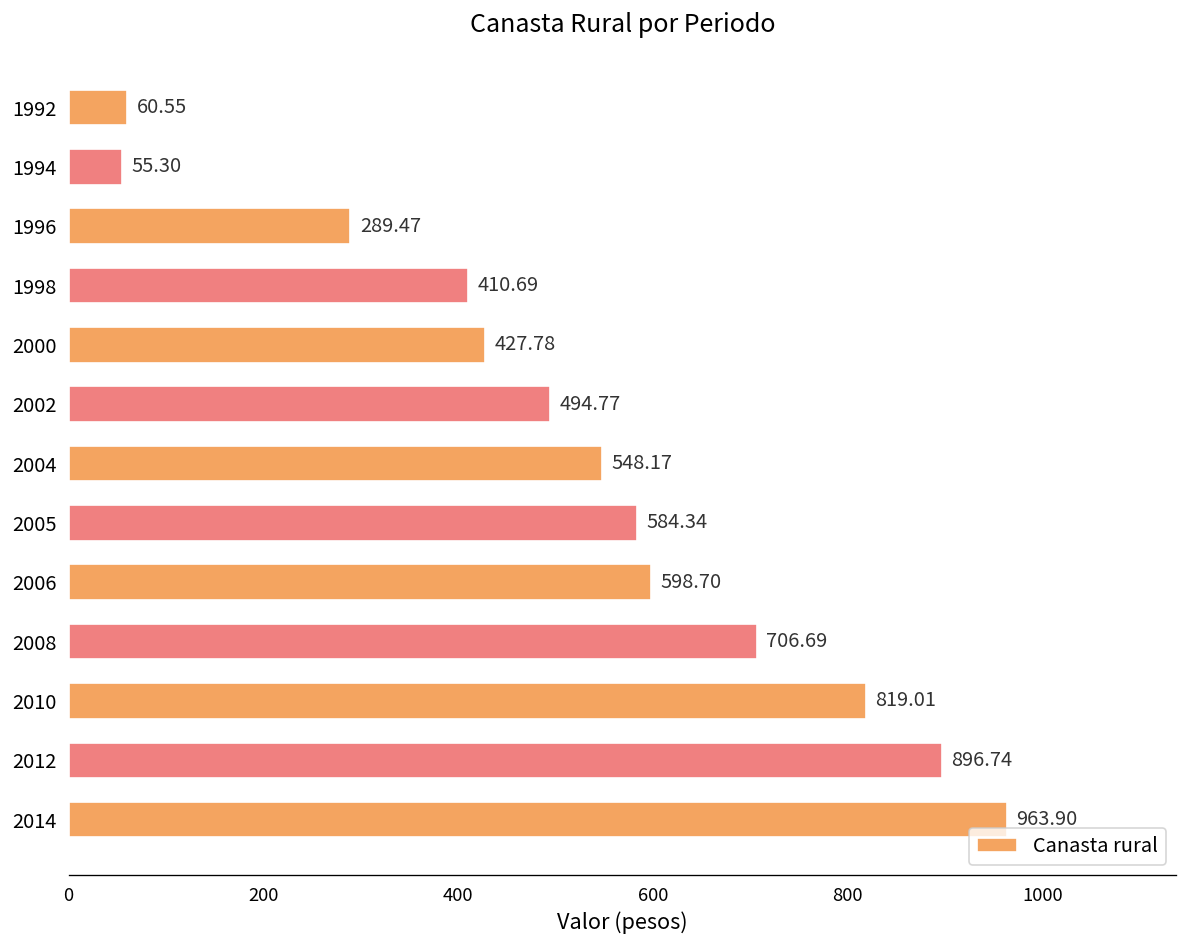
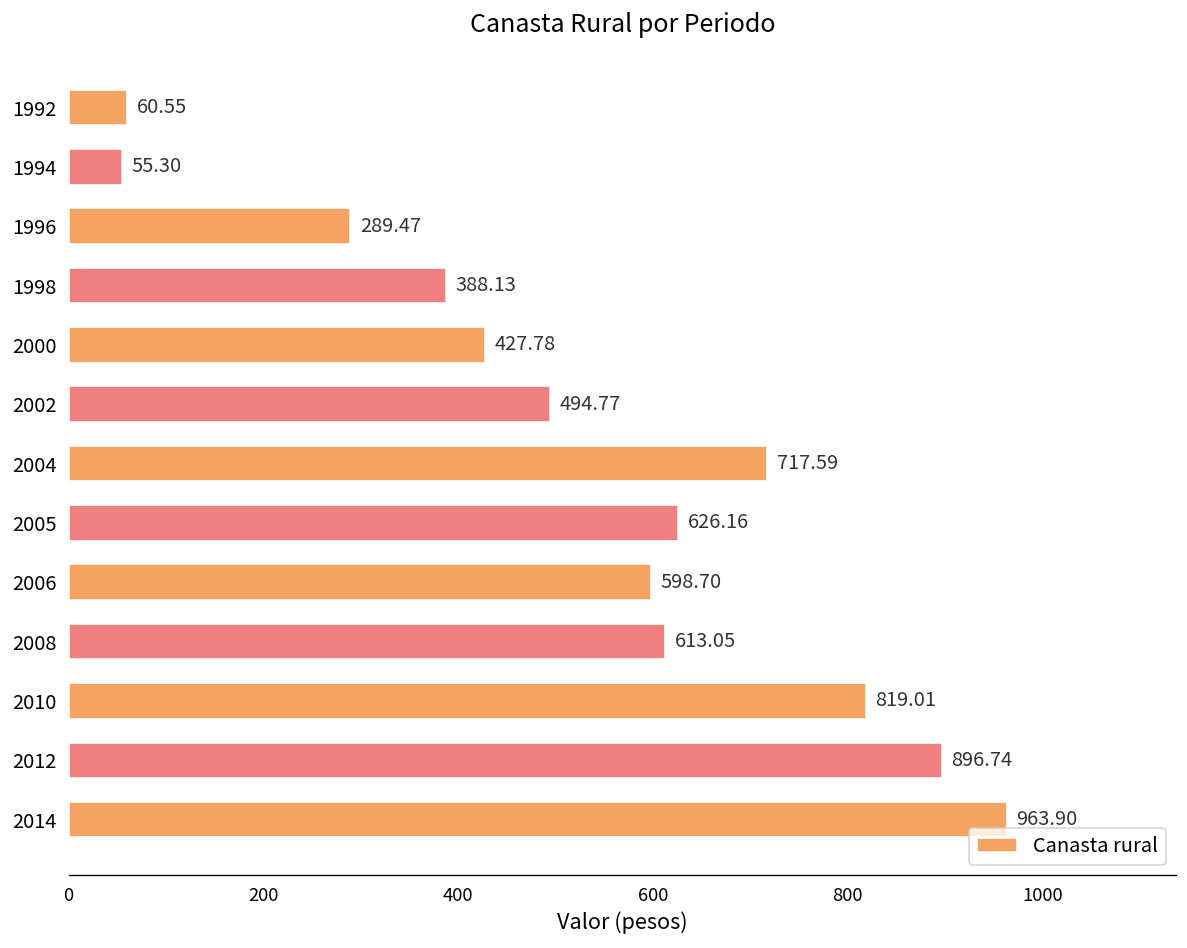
  {
    "1992": 60.55,
    "1994": 55.30,
    "1996": 289.47,
-   "1998": 410.69,
+   "1998": 388.13,
    "2000": 427.78,
    "2002": 494.77,
-   "2004": 548.17,
-   "2005": 584.34,
+   "2004": 717.59,
+   "2005": 626.16,
    "2006": 598.70,
-   "2008": 706.69,
+   "2008": 613.05,
    "2010": 819.01,
    "2012": 896.74
  }
